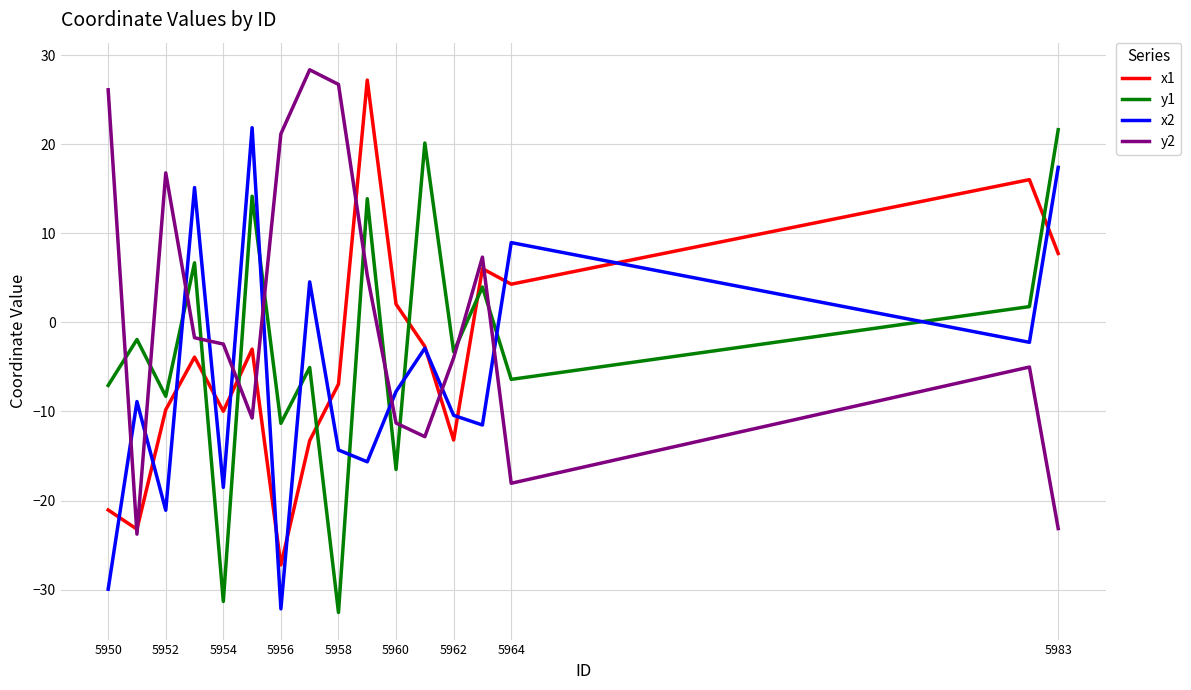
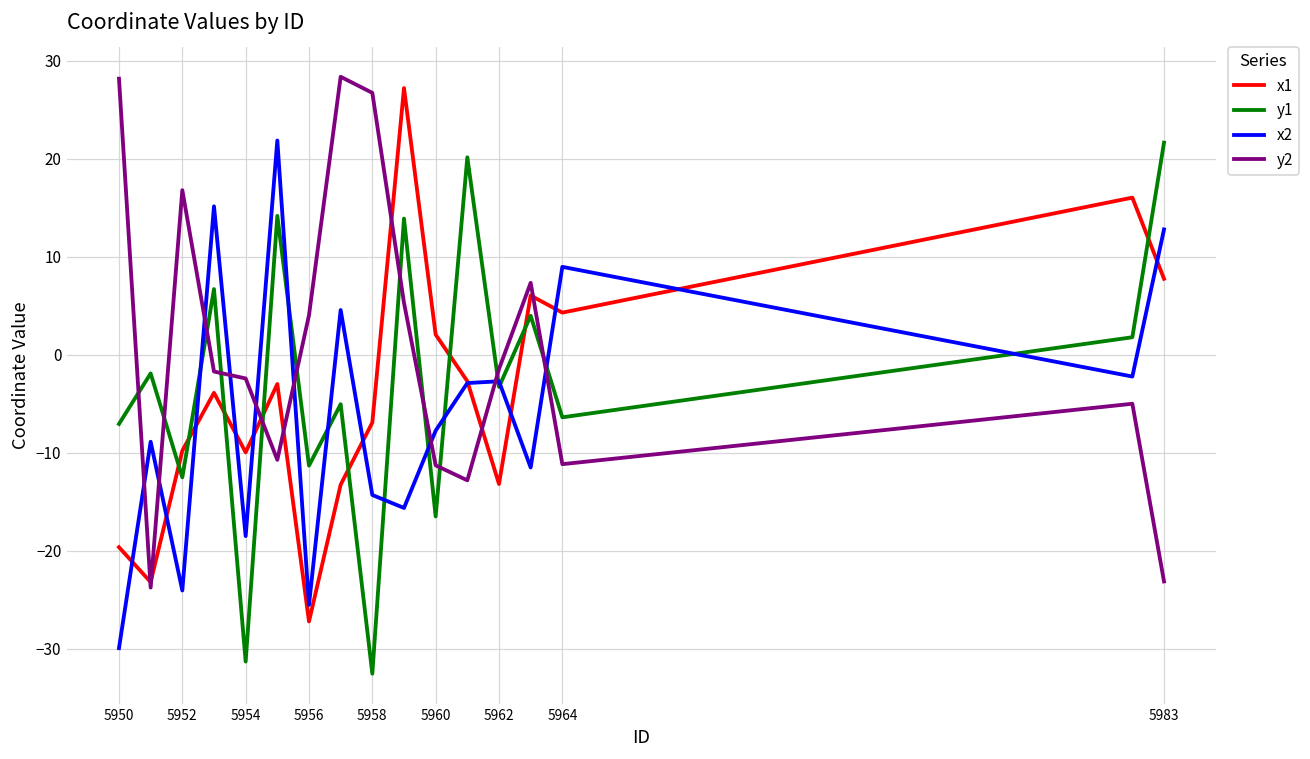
  {
    "x1": {
-     "5950": -21,
+     "5950": -20,
      "5952": -10,
      "5954": -10,
      "5956": -27,
      "5958": -7,
      "5960": 2,
      "5962": -13,
      "5964": 4,
      "5983": 8
    },
    "y1": {
      "5950": -7,
-     "5952": -8,
+     "5952": -13,
      "5954": -31,
      "5956": -11,
      "5958": -33,
      "5960": -17,
      "5962": -3,
      "5964": -6,
      "5983": 22
    },
    "x2": {
      "5950": -30,
-     "5952": -21,
+     "5952": -24,
      "5954": -19,
-     "5956": -32,
+     "5956": -26,
      "5958": -14,
      "5960": -8,
-     "5962": -10,
+     "5962": -3,
      "5964": 9,
-     "5983": 17
+     "5983": 13
    },
    "y2": {
-     "5950": 26,
+     "5950": 28,
      "5952": 17,
      "5954": -2,
-     "5956": 21,
+     "5956": 4,
      "5958": 27,
      "5960": -11,
-     "5962": -4,
-     "5964": -18,
+     "5962": -1,
+     "5964": -11,
      "5983": -23
    }
  }
